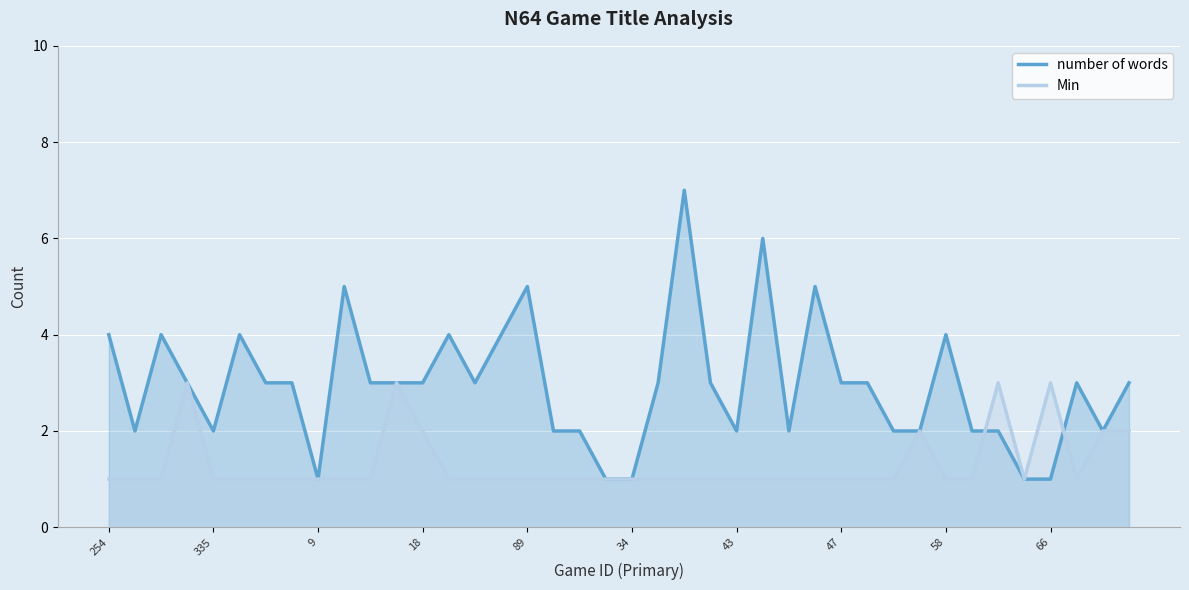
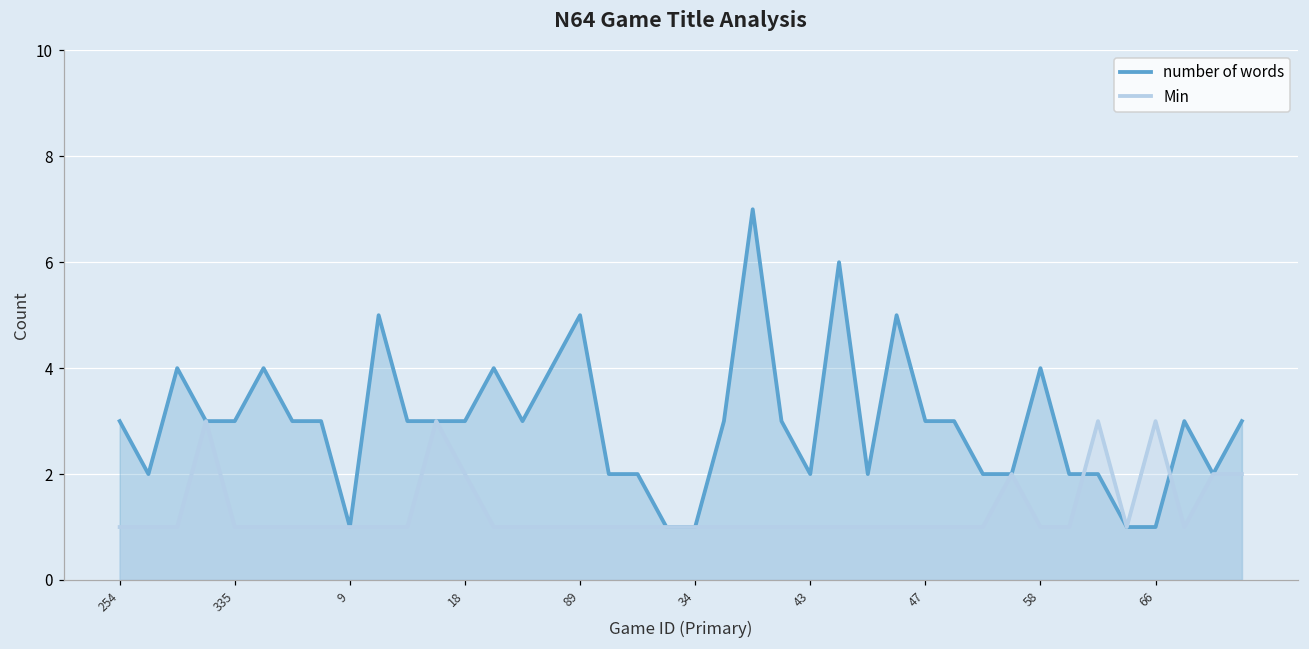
  {
    "number of words": {
-     "254": 4,
-     "335": 2,
+     "254": 3,
+     "335": 3,
      "18": 3,
      "89": 5,
      "43": 2,
      "47": 3,
      "58": 4,
      "66": 1
    },
    "Min": {
      "254": 1,
      "335": 1,
      "18": 2,
      "89": 1,
      "43": 1,
      "47": 1,
      "58": 1,
      "66": 3
    }
  }
